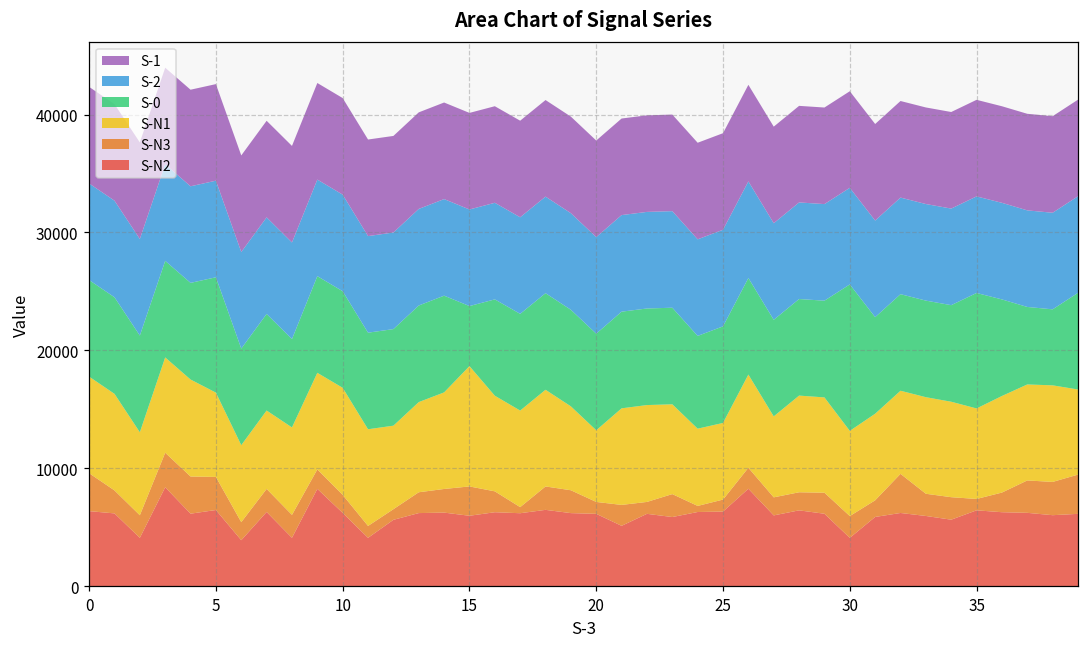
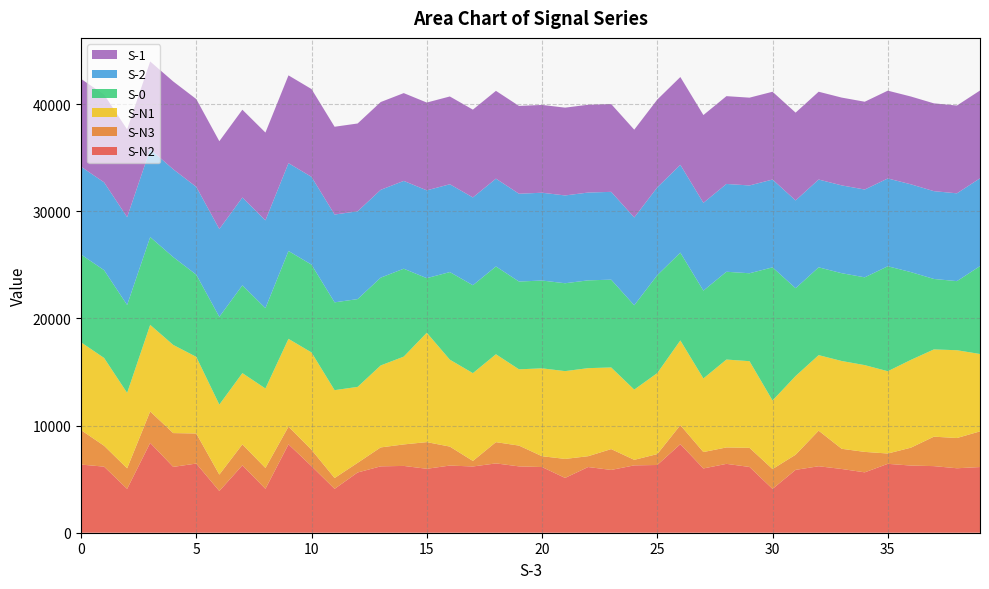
  {
    "S-N1": {
      "0": 8200,
      "5": 7200,
      "10": 9100,
      "15": 10200,
-     "20": 6100,
-     "25": 6500,
-     "30": 7200,
+     "20": 8200,
+     "25": 7600,
+     "30": 6400,
      "35": 7700
    },
    "S-0": {
      "0": 8200,
-     "5": 9800,
+     "5": 7700,
      "10": 8200,
      "15": 5100,
      "20": 8200,
-     "25": 8200,
+     "25": 9100,
      "30": 12400,
      "35": 9800
    },
    "S-2": {
      "0": 8200,
      "5": 8200,
      "10": 8200,
      "15": 8200,
      "20": 8200,
      "25": 8200,
      "30": 8200,
      "35": 8200
    },
    "S-1": {
      "0": 8200,
      "5": 8200,
      "10": 8200,
      "15": 8200,
      "20": 8200,
      "25": 8200,
      "30": 8200,
      "35": 8200
    }
  }
